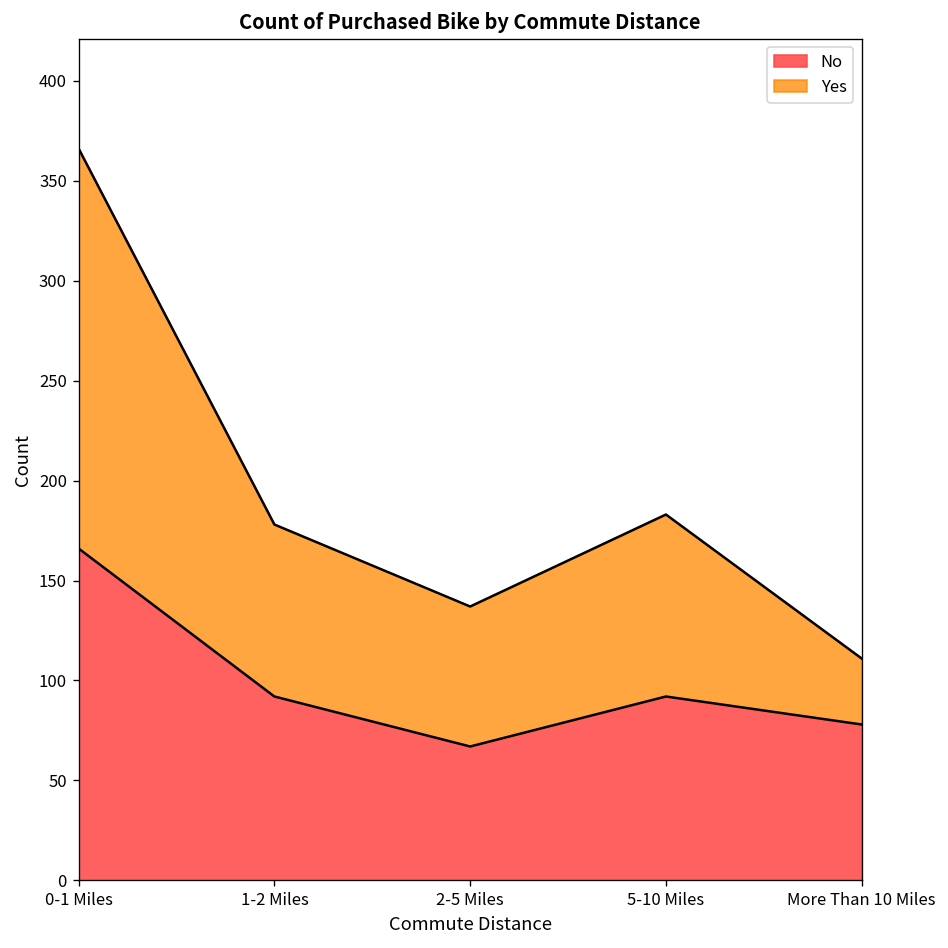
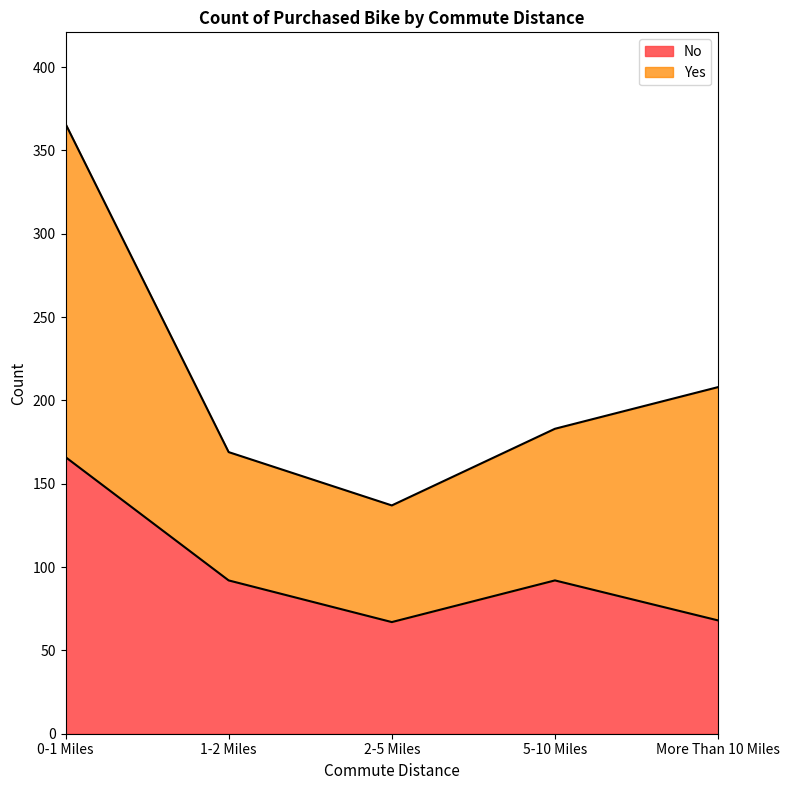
  {
    "No": {
      "0-1 Miles": 166,
      "1-2 Miles": 92,
      "2-5 Miles": 67,
      "5-10 Miles": 92,
-     "More Than 10 Miles": 78
+     "More Than 10 Miles": 68
    },
    "Yes": {
      "0-1 Miles": 200,
-     "1-2 Miles": 86,
+     "1-2 Miles": 77,
      "2-5 Miles": 70,
      "5-10 Miles": 91,
-     "More Than 10 Miles": 33
+     "More Than 10 Miles": 140
    }
  }
